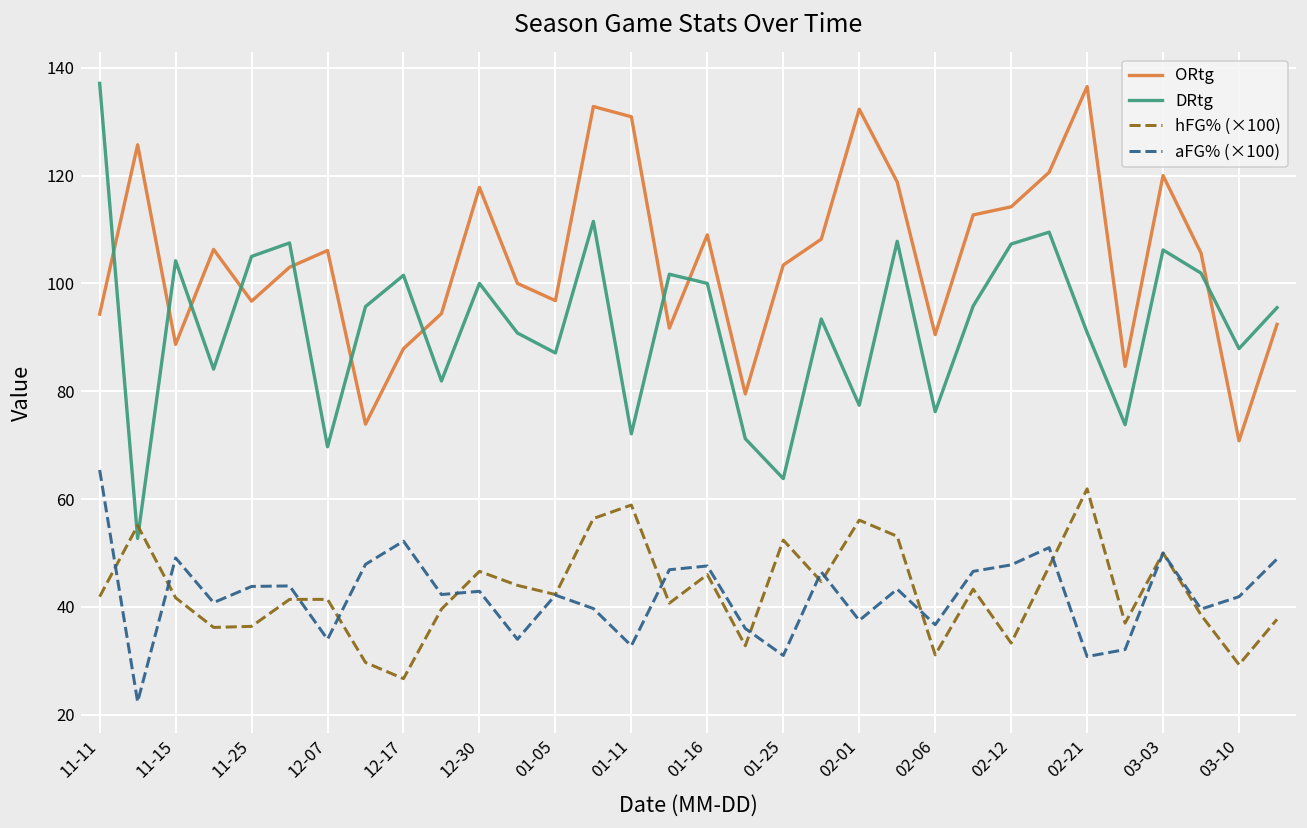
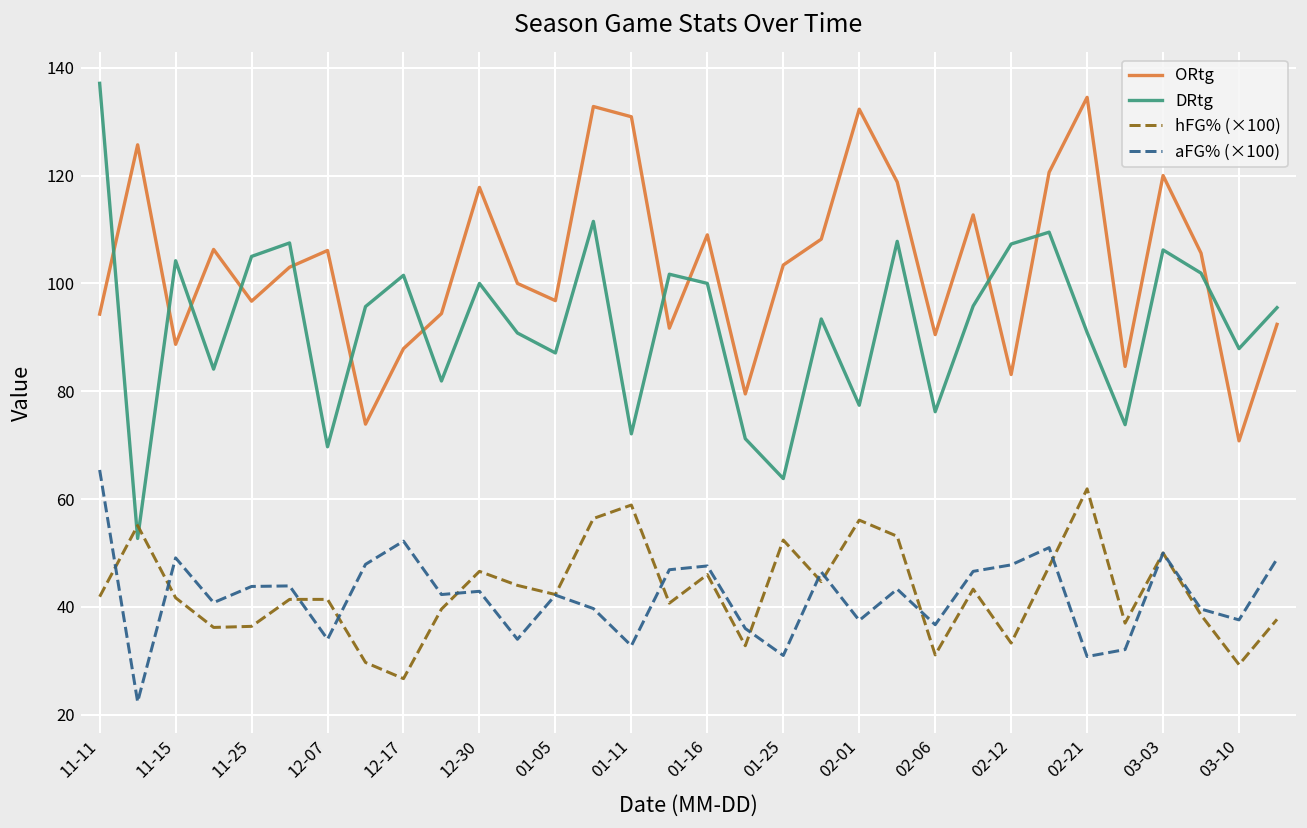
  {
    "ORtg": {
      "11-11": 94,
      "11-15": 89,
      "11-25": 97,
      "12-07": 106,
      "12-17": 88,
      "12-30": 118,
      "01-05": 97,
      "01-11": 131,
      "01-16": 109,
      "01-25": 103,
      "02-01": 132,
      "02-06": 91,
-     "02-12": 114,
-     "02-21": 137,
+     "02-12": 83,
+     "02-21": 135,
      "03-03": 120,
      "03-10": 71
    },
    "DRtg": {
      "11-11": 137,
      "11-15": 104,
      "11-25": 105,
      "12-07": 70,
      "12-17": 102,
      "12-30": 100,
      "01-05": 87,
      "01-11": 72,
      "01-16": 100,
      "01-25": 64,
      "02-01": 77,
      "02-06": 76,
      "02-12": 107,
      "02-21": 91,
      "03-03": 106,
      "03-10": 88
    },
    "hFG% (×100)": {
      "11-11": 42,
      "11-15": 42,
      "11-25": 36,
      "12-07": 41,
      "12-17": 27,
      "12-30": 47,
      "01-11": 59,
      "01-16": 46,
      "01-25": 52,
      "02-01": 56,
      "02-06": 31,
      "02-12": 33,
      "02-21": 62,
      "03-10": 29
    },
    "aFG% (×100)": {
      "11-11": 65,
      "11-15": 49,
      "11-25": 44,
      "12-07": 34,
      "12-17": 52,
      "12-30": 43,
      "01-11": 33,
      "01-16": 48,
      "01-25": 31,
      "02-01": 38,
      "02-06": 37,
      "02-12": 48,
      "02-21": 31,
-     "03-10": 42
+     "03-10": 38
    }
  }
